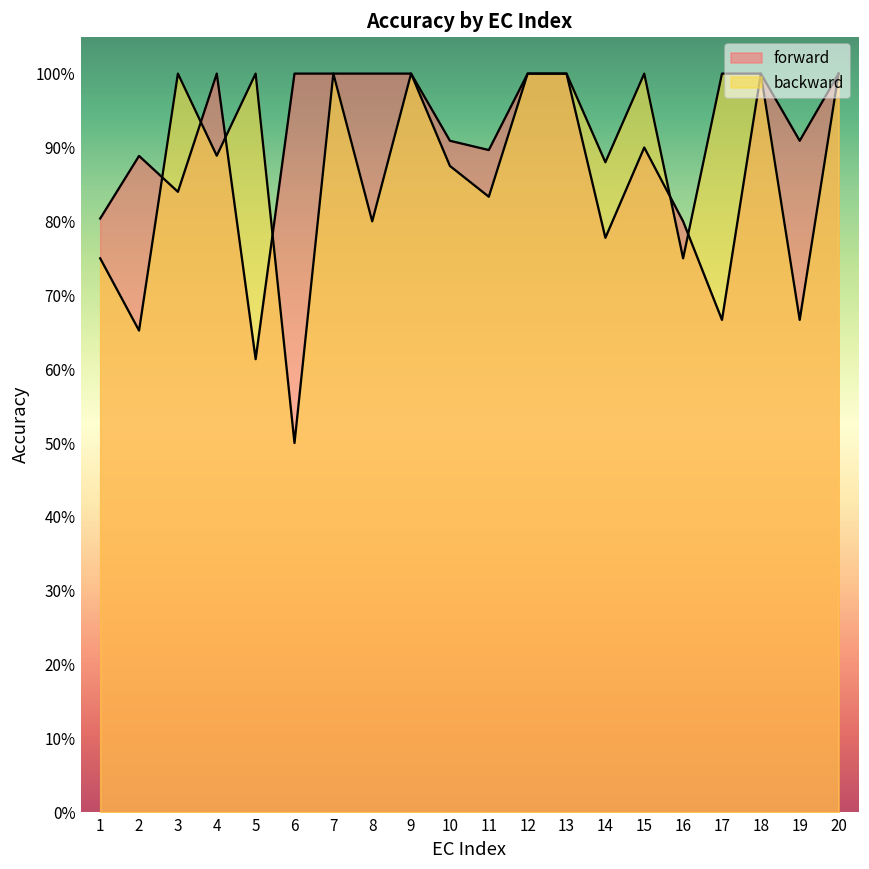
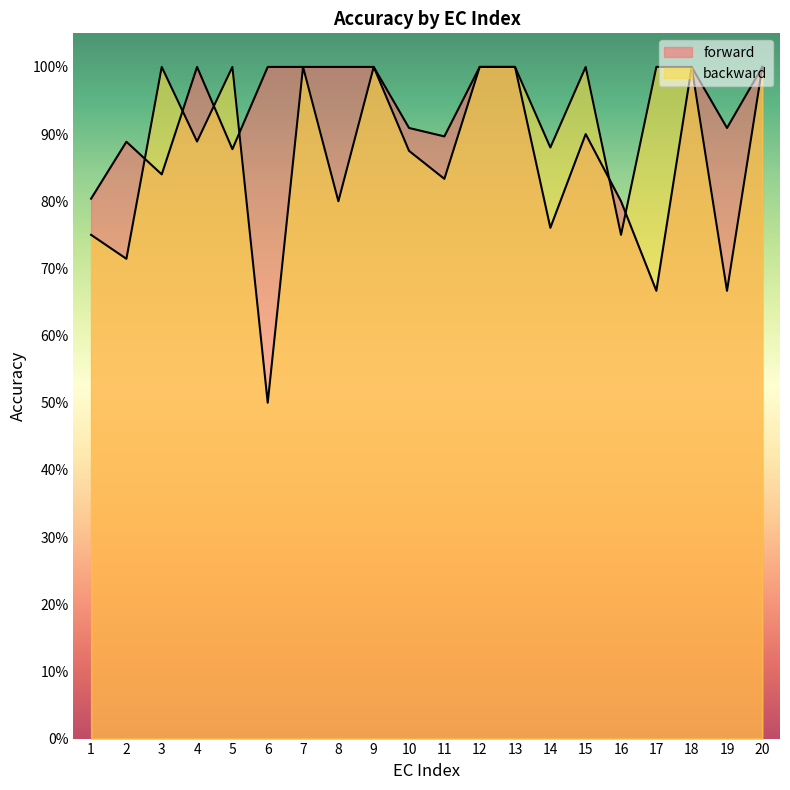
  {
    "forward": {
      "1": "80%",
      "2": "89%",
      "3": "84%",
      "4": "100%",
-     "5": "61%",
+     "5": "88%",
      "6": "100%",
      "8": "100%",
      "10": "91%",
      "11": "90%",
-     "14": "78%",
+     "14": "76%",
      "15": "90%",
      "16": "80%",
      "17": "67%",
      "19": "91%"
    },
    "backward": {
      "1": "75%",
-     "2": "65%",
+     "2": "71%",
      "3": "100%",
      "4": "89%",
      "5": "100%",
      "6": "50%",
      "8": "80%",
      "10": "88%",
      "11": "83%",
      "14": "88%",
      "15": "100%",
      "16": "75%",
      "17": "100%",
      "19": "67%"
    }
  }
